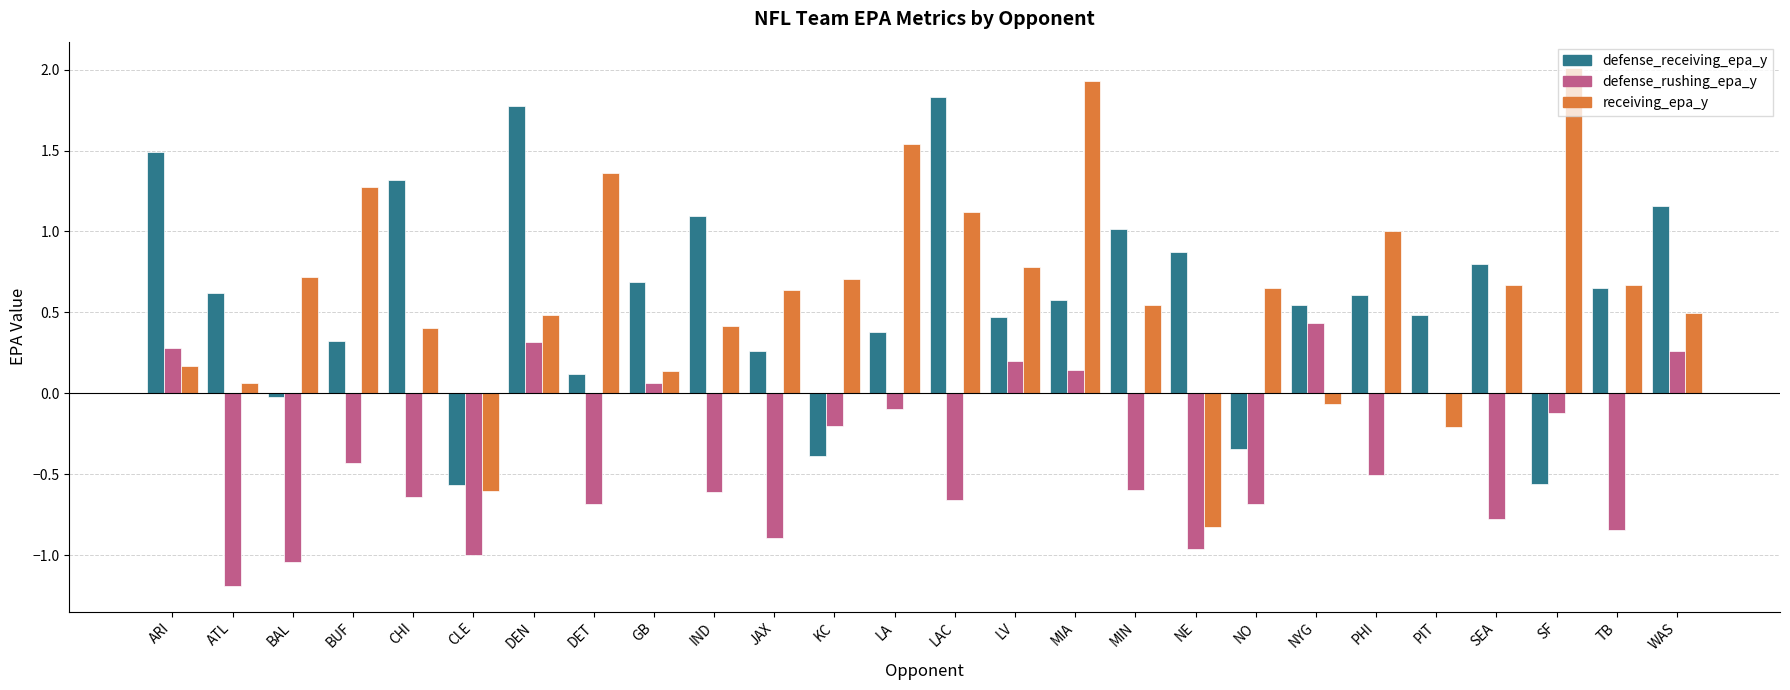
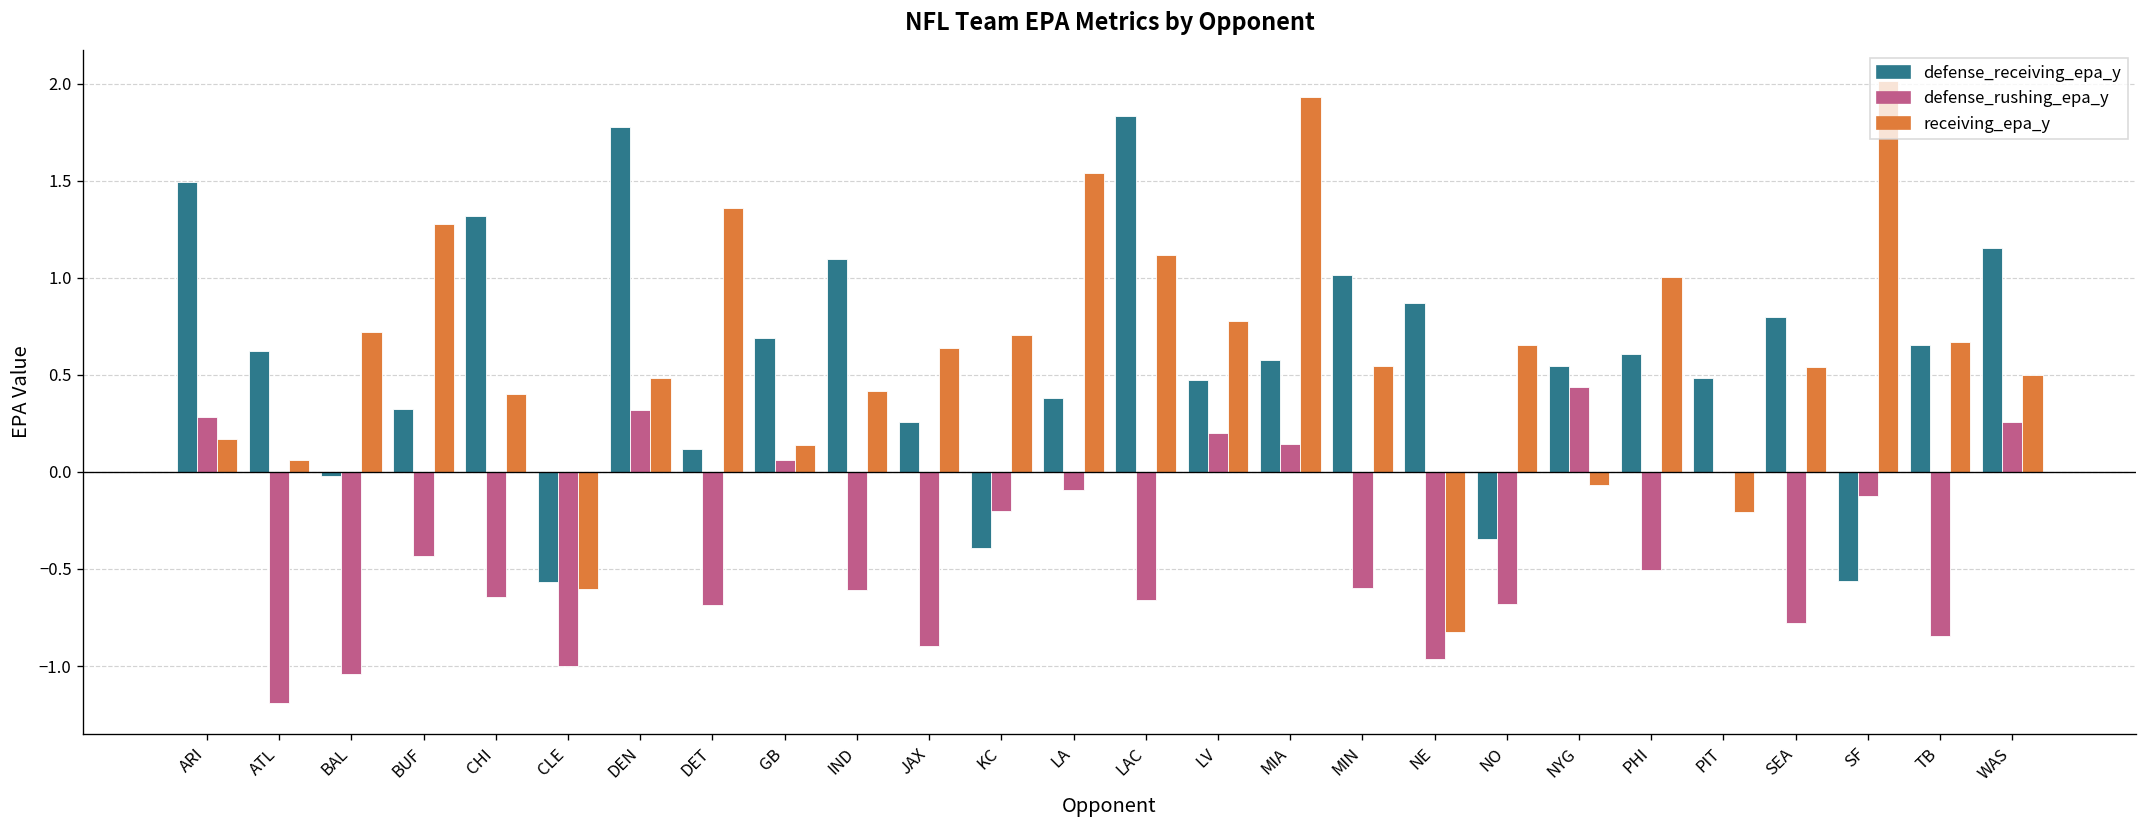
  {
    "defense_receiving_epa_y": {
      "ARI": 1.49,
      "ATL": 0.62,
      "BAL": -0.02,
      "BUF": 0.32,
      "CHI": 1.32,
      "CLE": -0.57,
      "DEN": 1.78,
      "DET": 0.12,
      "GB": 0.69,
      "IND": 1.09,
      "JAX": 0.26,
      "KC": -0.39,
      "LA": 0.38,
      "LAC": 1.83,
      "LV": 0.47,
      "MIA": 0.58,
      "MIN": 1.01,
      "NE": 0.87,
      "NO": -0.34,
      "NYG": 0.55,
      "PHI": 0.61,
      "PIT": 0.49,
      "SEA": 0.80,
      "SF": -0.56,
      "TB": 0.65,
      "WAS": 1.16
    },
    "defense_rushing_epa_y": {
      "ARI": 0.28,
      "ATL": -1.19,
      "BAL": -1.04,
      "BUF": -0.43,
      "CHI": -0.64,
      "CLE": -1.00,
      "DEN": 0.32,
      "DET": -0.68,
      "GB": 0.06,
      "IND": -0.61,
      "JAX": -0.90,
      "KC": -0.20,
      "LA": -0.10,
      "LAC": -0.66,
      "LV": 0.20,
      "MIA": 0.15,
      "MIN": -0.60,
      "NE": -0.96,
      "NO": -0.68,
      "NYG": 0.44,
      "PHI": -0.50,
      "SEA": -0.78,
      "SF": -0.12,
      "TB": -0.85,
      "WAS": 0.26
    },
    "receiving_epa_y": {
      "ARI": 0.17,
      "ATL": 0.06,
      "BAL": 0.72,
      "BUF": 1.28,
      "CHI": 0.40,
      "CLE": -0.60,
      "DEN": 0.48,
      "DET": 1.36,
      "GB": 0.14,
      "IND": 0.42,
      "JAX": 0.64,
      "KC": 0.71,
      "LA": 1.54,
      "LAC": 1.12,
      "LV": 0.78,
      "MIA": 1.93,
      "MIN": 0.54,
      "NE": -0.83,
      "NO": 0.65,
      "NYG": -0.07,
      "PHI": 1.00,
      "PIT": -0.21,
-     "SEA": 0.67,
+     "SEA": 0.54,
      "TB": 0.67,
      "WAS": 0.50
    }
  }
